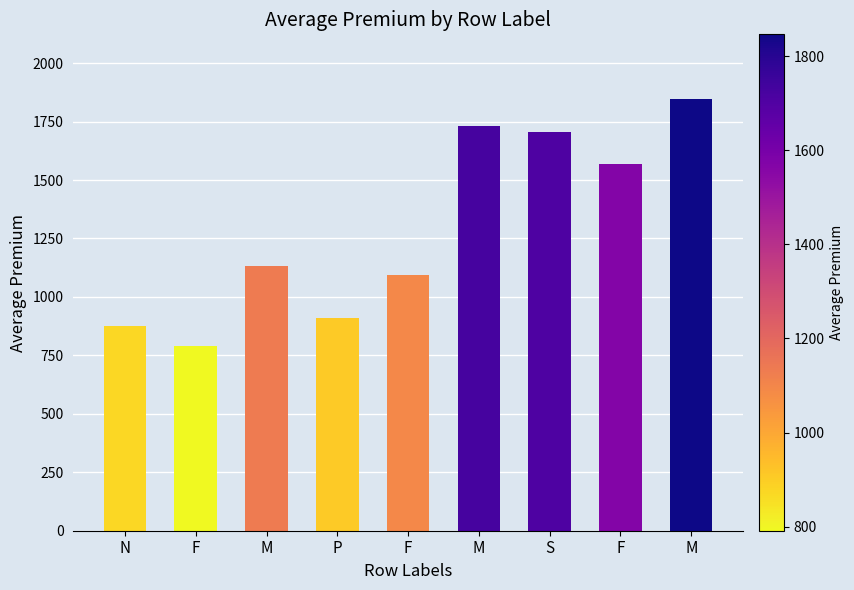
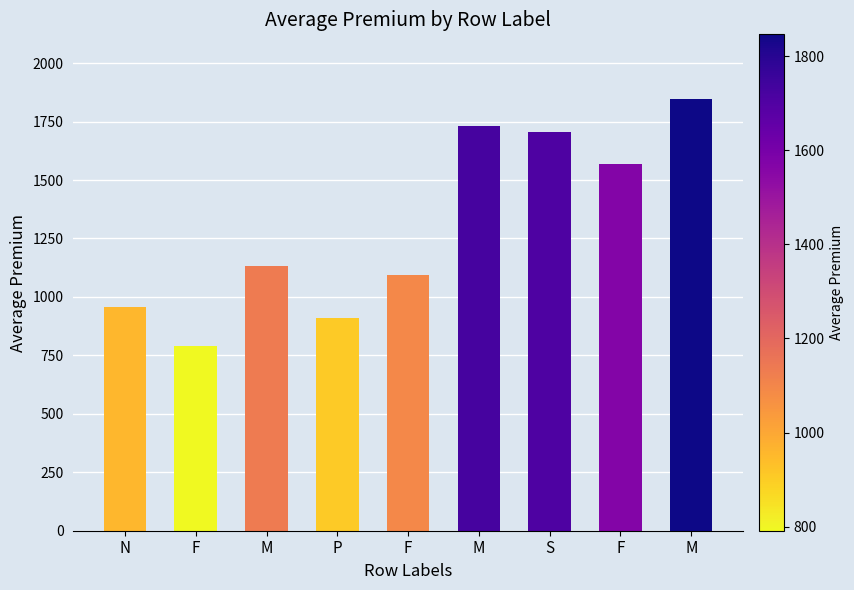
  {
-   "N": 880,
+   "N": 960,
    "P": 910,
    "S": 1710
  }
